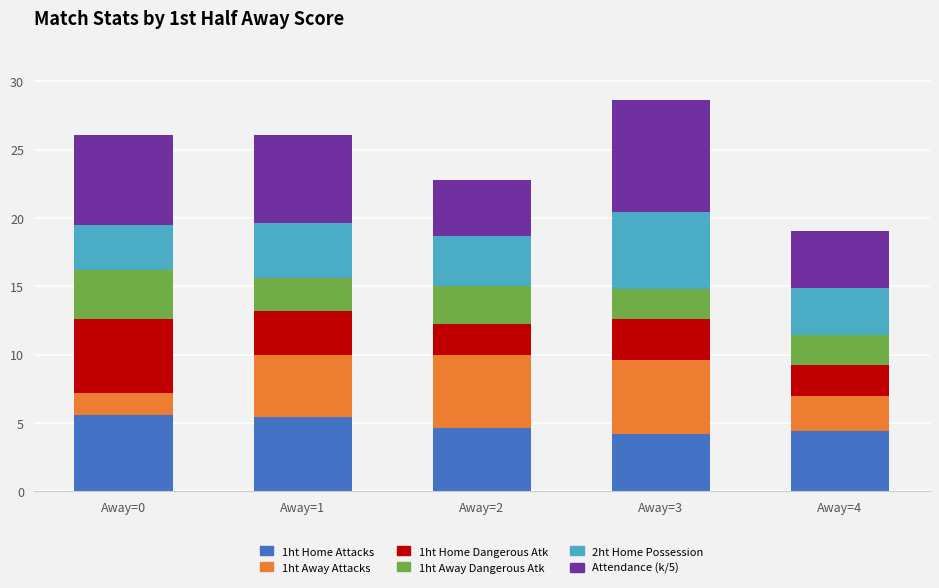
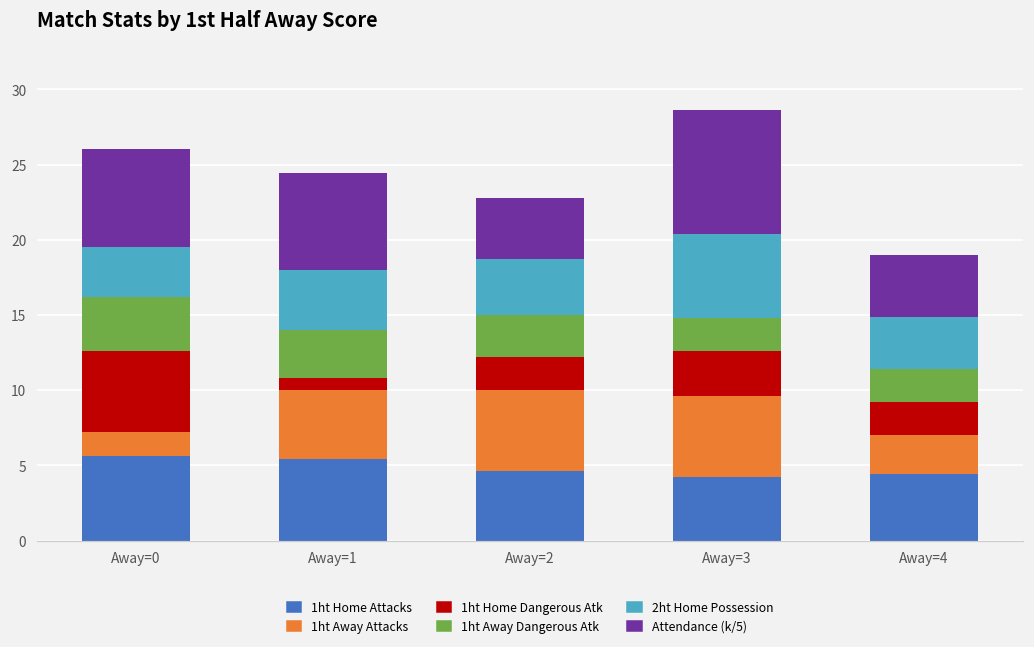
  {
    "1ht Away Attacks": {
      "Away=0": 1.6,
      "Away=1": 4.6,
      "Away=2": 5.4,
      "Away=3": 5.4,
      "Away=4": 2.6
    },
    "1ht Home Dangerous Atk": {
      "Away=0": 5.4,
-     "Away=1": 3.2,
+     "Away=1": 0.8,
      "Away=2": 2.2,
      "Away=3": 3.0,
      "Away=4": 2.2
    },
    "1ht Away Dangerous Atk": {
      "Away=0": 3.6,
-     "Away=1": 2.4,
+     "Away=1": 3.2,
      "Away=2": 2.8,
      "Away=3": 2.2,
      "Away=4": 2.2
    },
    "Attendance (k/5)": {
      "Away=0": 6.6,
      "Away=1": 6.5,
      "Away=2": 4.1,
      "Away=3": 8.3,
      "Away=4": 4.1
    }
  }
